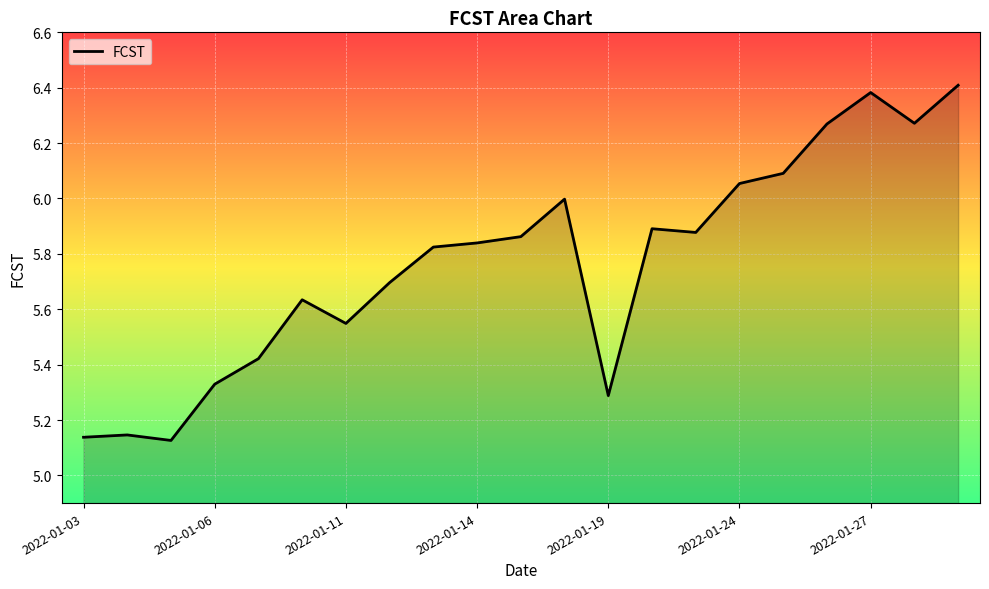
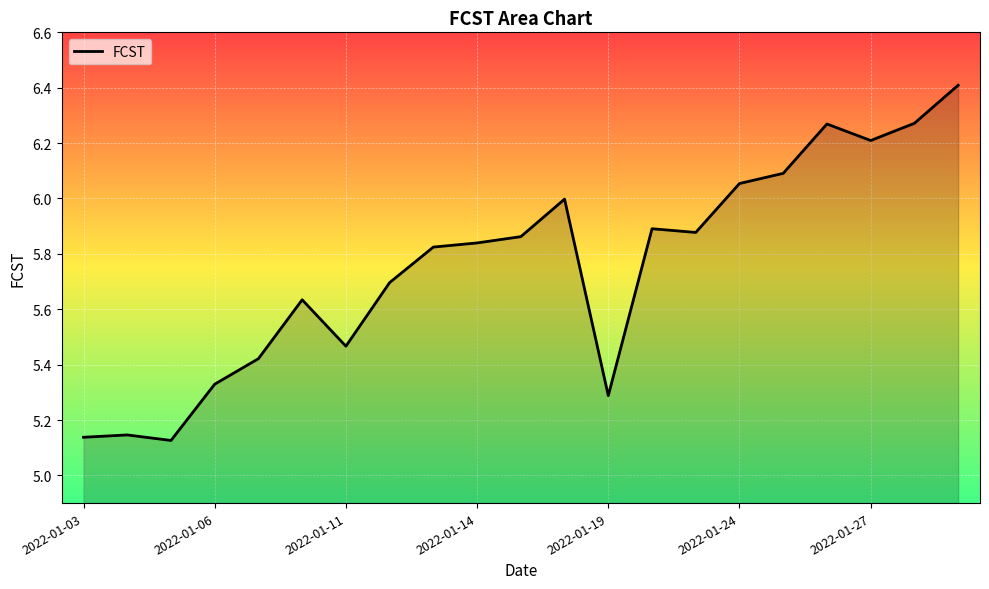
  {
    "2022-01-03": 5.14,
    "2022-01-06": 5.33,
-   "2022-01-11": 5.55,
+   "2022-01-11": 5.47,
    "2022-01-14": 5.84,
    "2022-01-19": 5.29,
    "2022-01-24": 6.05,
-   "2022-01-27": 6.38
+   "2022-01-27": 6.21
  }
